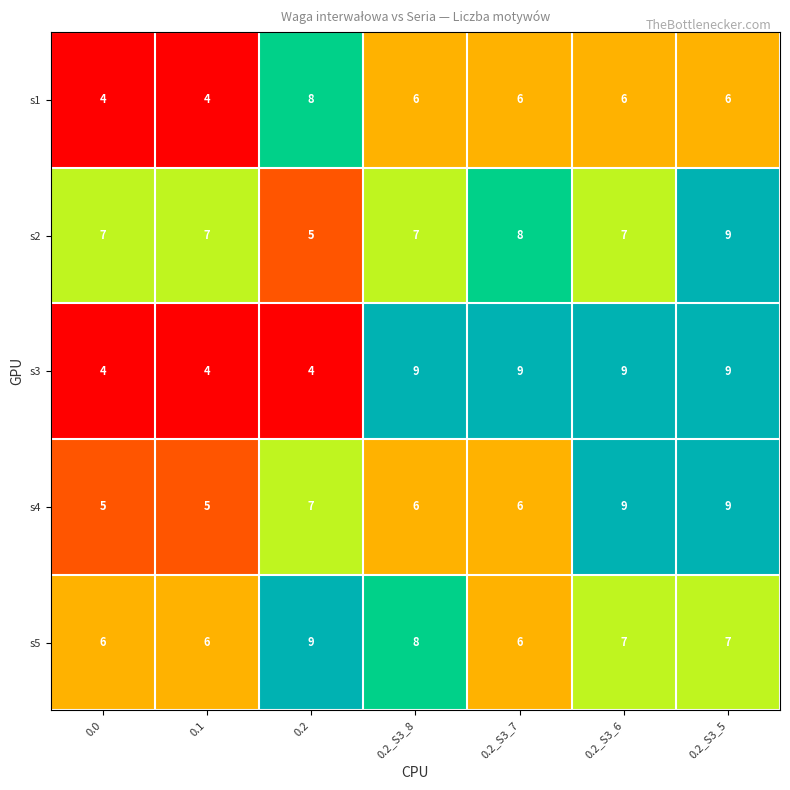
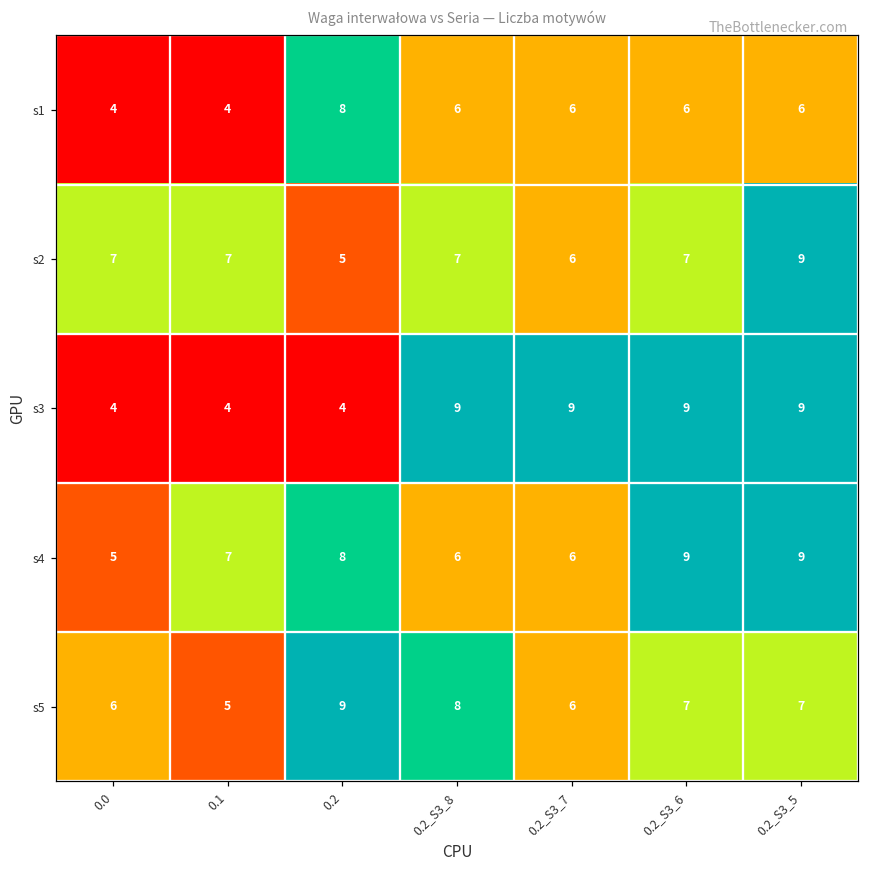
  {
    "s1": {
      "0.0": 4,
      "0.1": 4,
      "0.2": 8,
      "0.2_S3_8": 6,
      "0.2_S3_7": 6,
      "0.2_S3_6": 6,
      "0.2_S3_5": 6
    },
    "s2": {
      "0.0": 7,
      "0.1": 7,
      "0.2": 5,
      "0.2_S3_8": 7,
-     "0.2_S3_7": 8,
+     "0.2_S3_7": 6,
      "0.2_S3_6": 7,
      "0.2_S3_5": 9
    },
    "s3": {
      "0.0": 4,
      "0.1": 4,
      "0.2": 4,
      "0.2_S3_8": 9,
      "0.2_S3_7": 9,
      "0.2_S3_6": 9,
      "0.2_S3_5": 9
    },
    "s4": {
      "0.0": 5,
-     "0.1": 5,
-     "0.2": 7,
+     "0.1": 7,
+     "0.2": 8,
      "0.2_S3_8": 6,
      "0.2_S3_7": 6,
      "0.2_S3_6": 9,
      "0.2_S3_5": 9
    },
    "s5": {
      "0.0": 6,
-     "0.1": 6,
+     "0.1": 5,
      "0.2": 9,
      "0.2_S3_8": 8,
      "0.2_S3_7": 6,
      "0.2_S3_6": 7,
      "0.2_S3_5": 7
    }
  }
